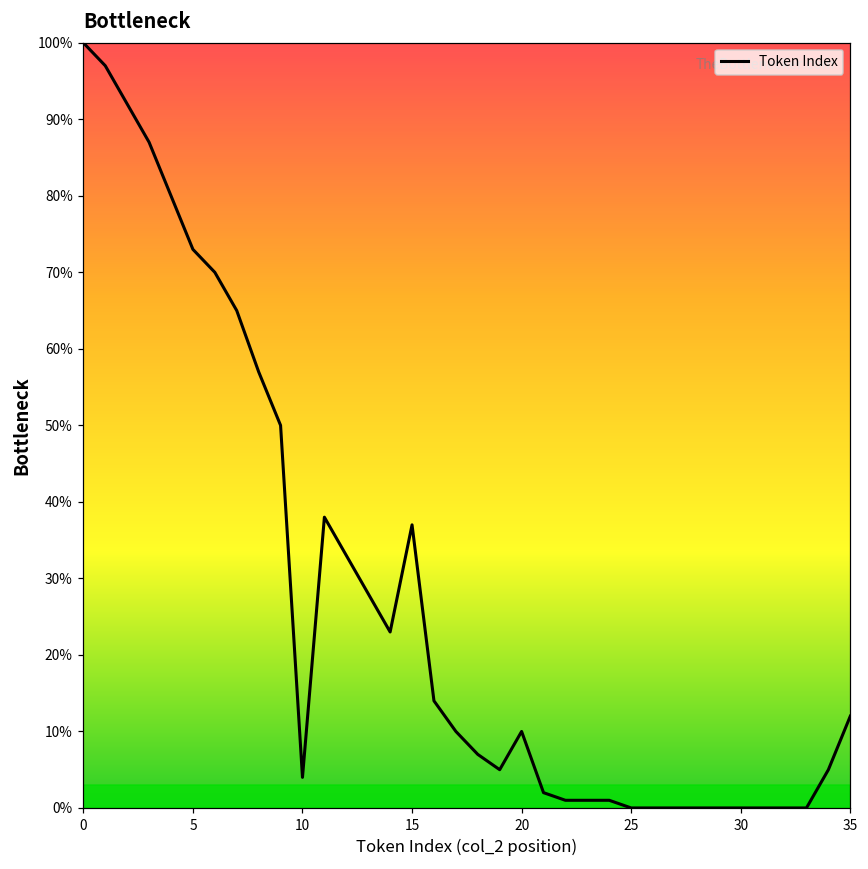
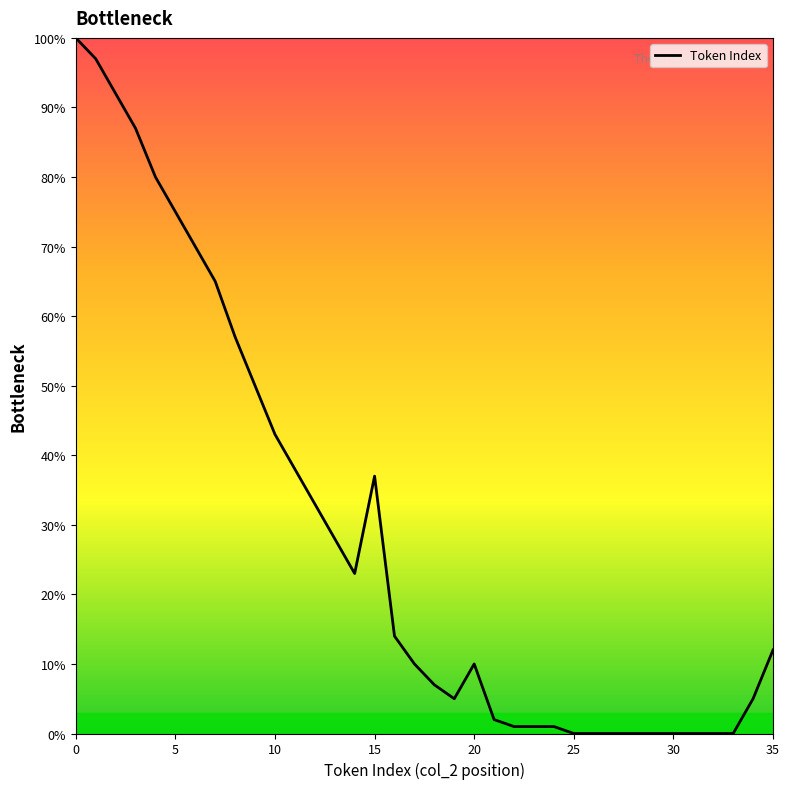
  {
    "0": "100%",
-   "5": "73%",
-   "10": "4%",
+   "5": "75%",
+   "10": "43%",
    "15": "37%",
    "20": "10%",
    "35": "12%"
  }
